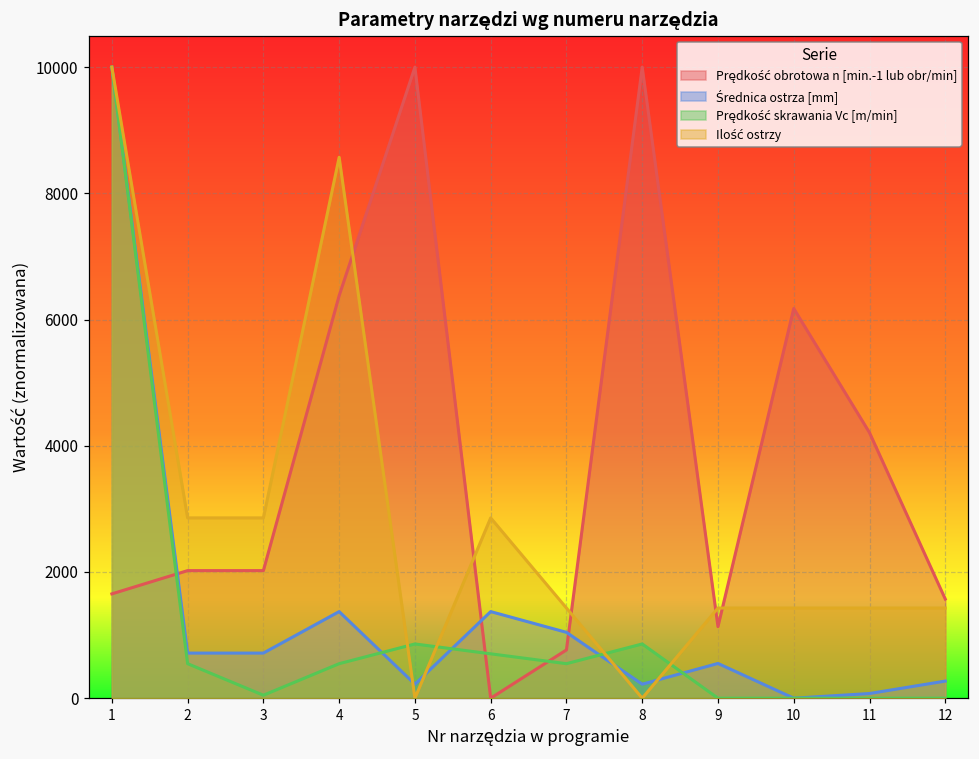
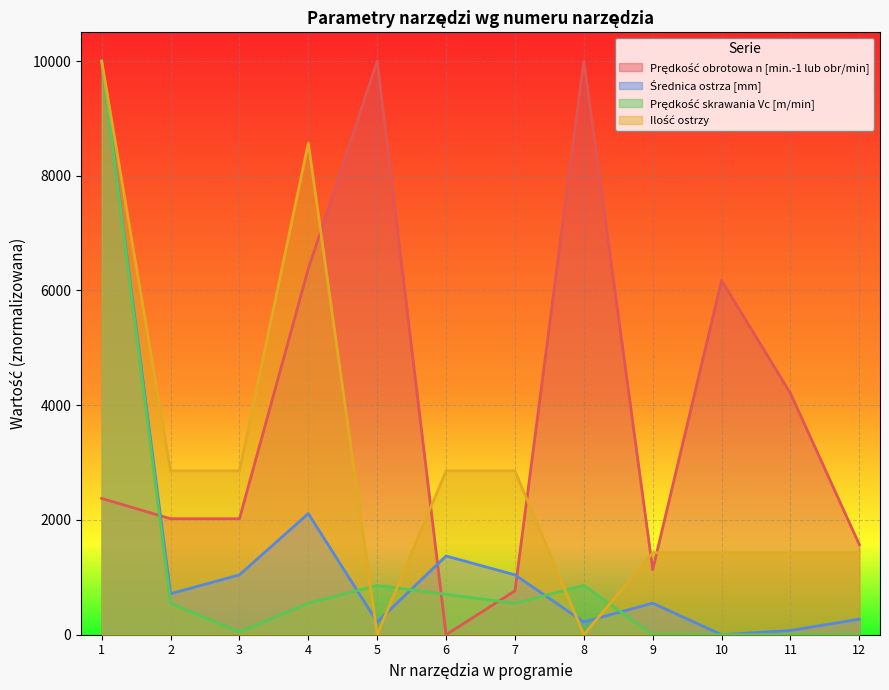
  {
    "Prędkość obrotowa n [min.-1 lub obr/min]": {
-     "1": 1700,
+     "1": 2400,
      "2": 2000,
      "3": 2000,
      "4": 6400,
      "5": 10000,
      "6": 0,
      "7": 800,
      "8": 10000,
      "9": 1100,
      "10": 6200,
      "11": 4200,
      "12": 1600
    },
    "Średnica ostrza [mm]": {
      "2": 700,
-     "3": 700,
-     "4": 1400,
+     "3": 1000,
+     "4": 2100,
      "5": 200,
      "6": 1400,
      "7": 1000,
      "8": 200,
      "9": 600,
      "11": 100,
      "12": 300
    },
    "Prędkość skrawania Vc [m/min]": {
      "2": 500,
      "3": 0,
      "4": 500,
      "5": 900,
      "6": 700,
      "7": 500,
      "8": 900,
      "9": 0,
      "11": 0,
      "12": 0
    },
    "Ilość ostrzy": {
      "2": 2900,
      "3": 2900,
      "4": 8600,
      "5": 0,
      "6": 2900,
-     "7": 1400,
+     "7": 2900,
      "8": 0,
      "9": 1400,
      "10": 1400,
      "11": 1400,
      "12": 1400
    }
  }
